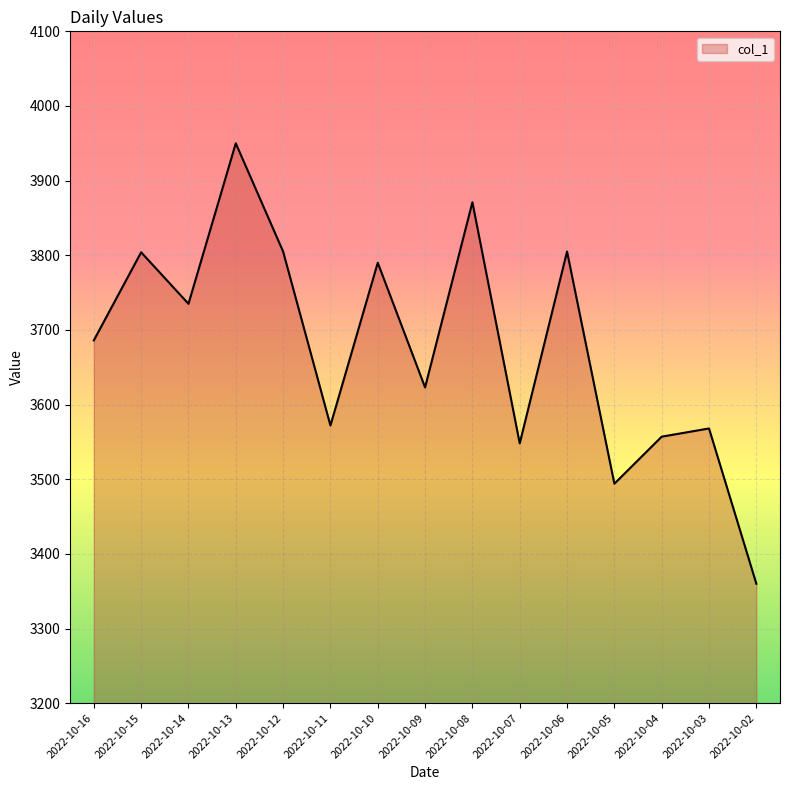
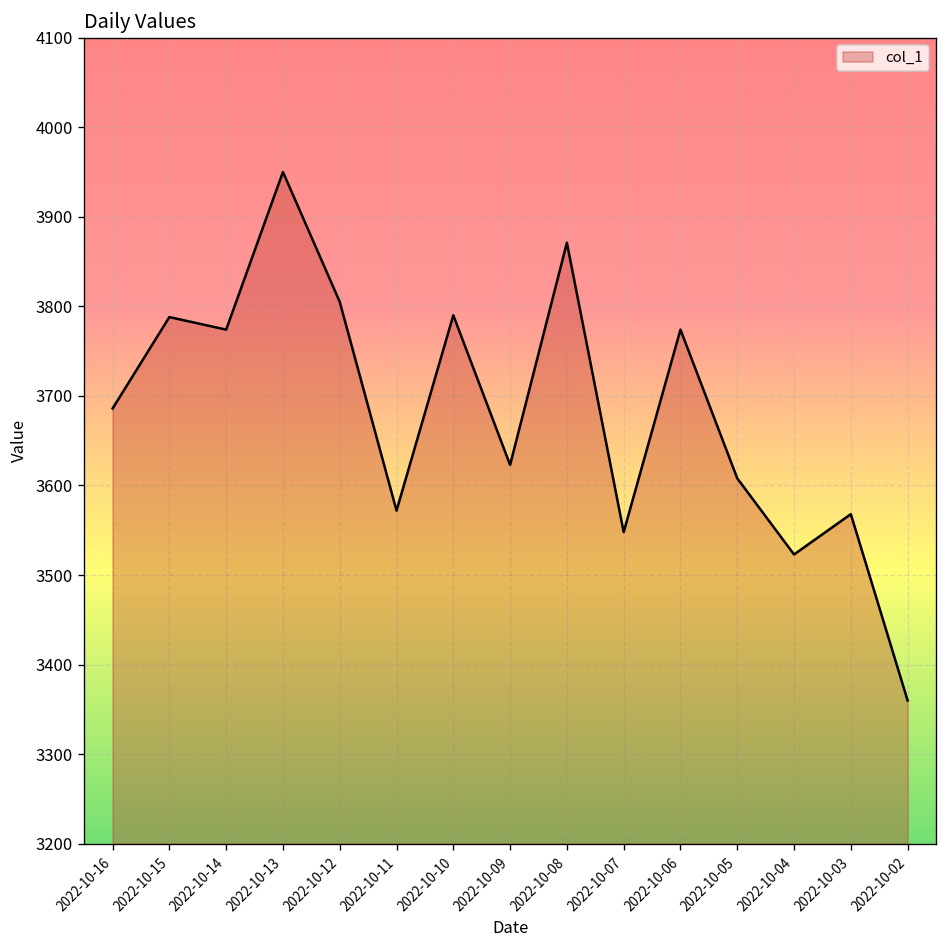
  {
    "2022-10-16": 3690,
-   "2022-10-15": 3800,
-   "2022-10-14": 3740,
+   "2022-10-15": 3790,
+   "2022-10-14": 3770,
    "2022-10-13": 3950,
    "2022-10-12": 3810,
    "2022-10-11": 3570,
    "2022-10-10": 3790,
    "2022-10-09": 3620,
    "2022-10-08": 3870,
    "2022-10-07": 3550,
-   "2022-10-06": 3810,
-   "2022-10-05": 3490,
-   "2022-10-04": 3560,
+   "2022-10-06": 3770,
+   "2022-10-05": 3610,
+   "2022-10-04": 3520,
    "2022-10-03": 3570,
    "2022-10-02": 3360
  }
